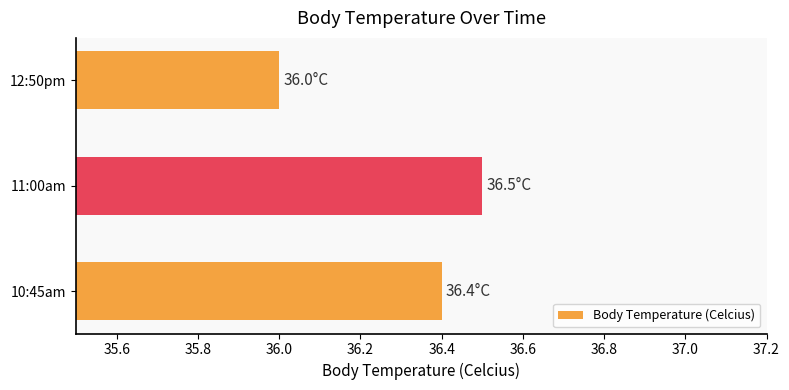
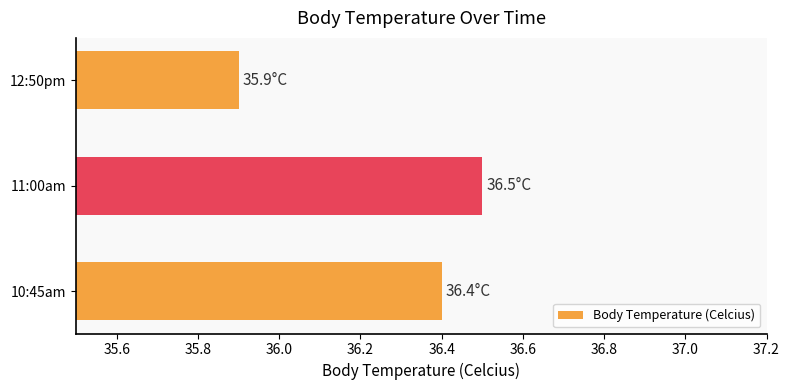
  {
-   "12:50pm": "36.0°C",
+   "12:50pm": "35.9°C",
    "11:00am": "36.5°C",
    "10:45am": "36.4°C"
  }
